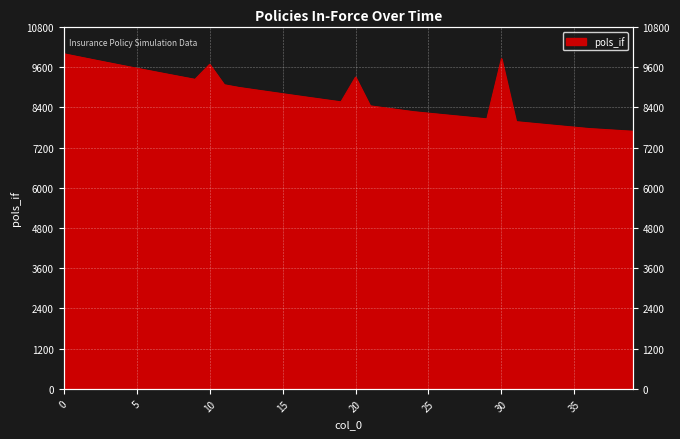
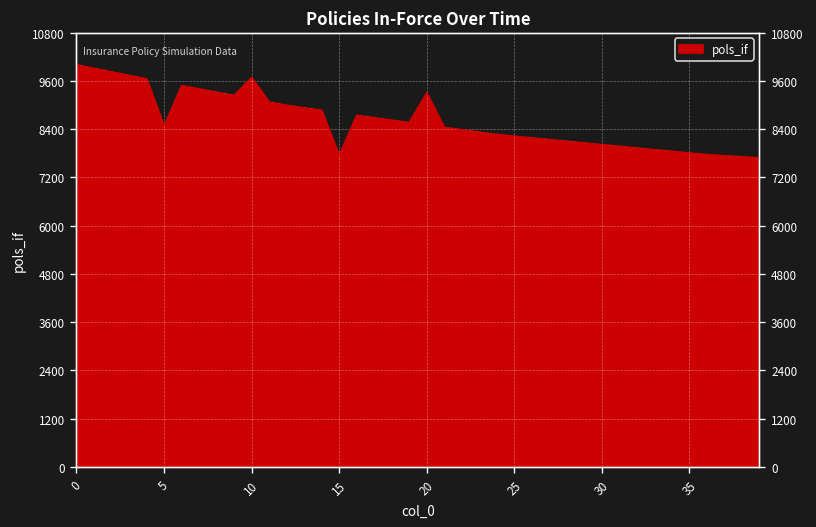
  {
    "0": 10000,
-   "5": 9600,
+   "5": 8500,
    "10": 9700,
-   "15": 8800,
+   "15": 7700,
    "20": 9300,
    "25": 8200,
-   "30": 9900,
+   "30": 8000,
    "35": 7800
  }
